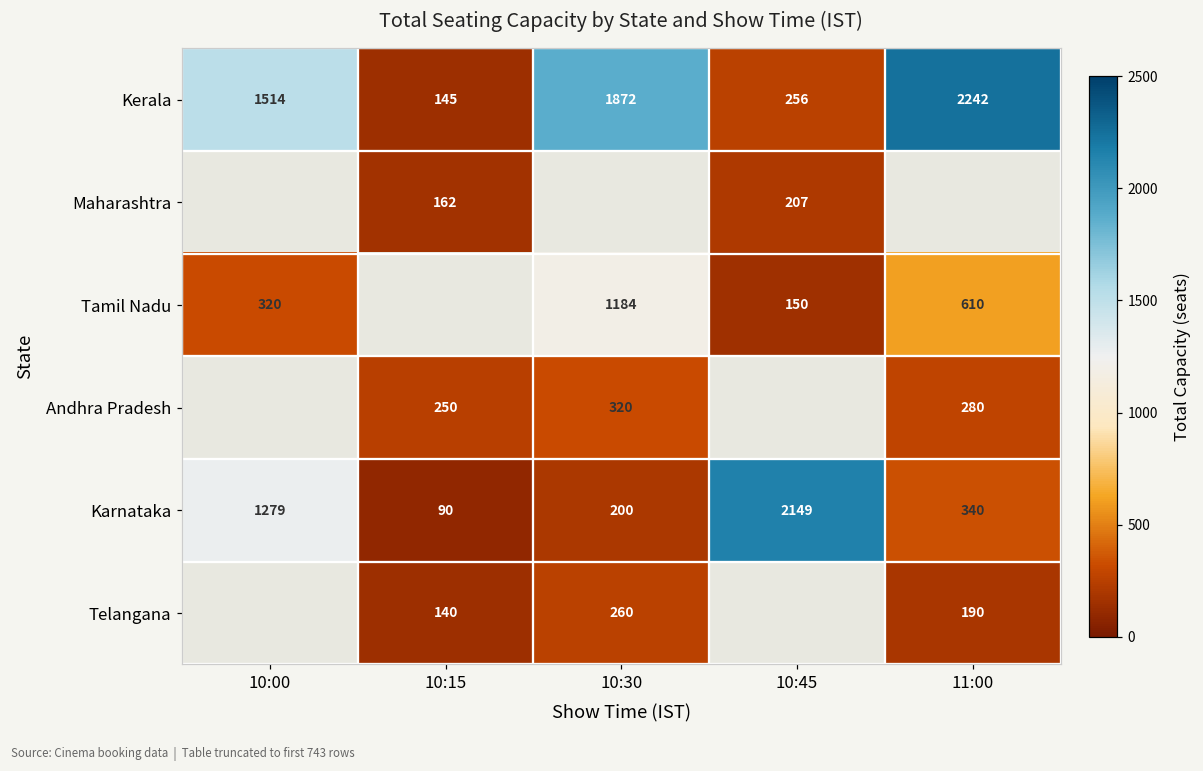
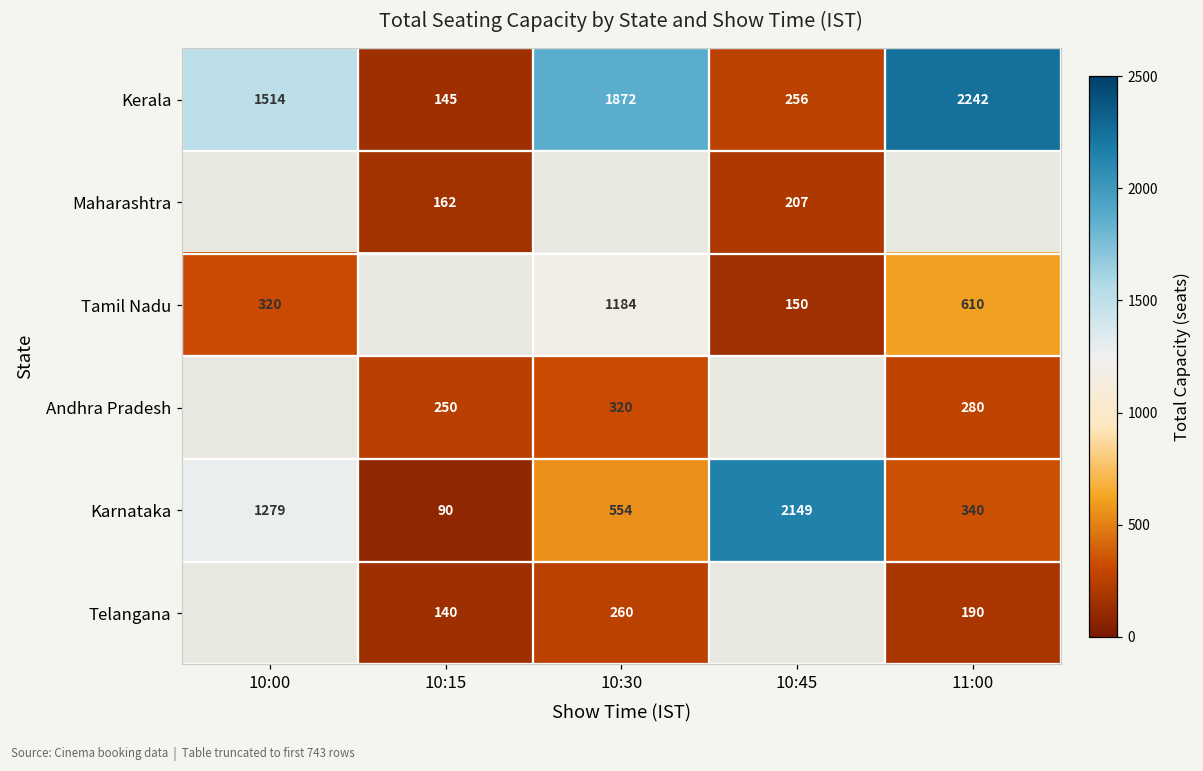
  {
    "Kerala": {
      "10:00": 1514,
      "10:15": 145,
      "10:30": 1872,
      "10:45": 256,
      "11:00": 2242
    },
    "Maharashtra": {
      "10:15": 162,
      "10:45": 207
    },
    "Tamil Nadu": {
      "10:00": 320,
      "10:30": 1184,
      "10:45": 150,
      "11:00": 610
    },
    "Andhra Pradesh": {
      "10:15": 250,
      "10:30": 320,
      "11:00": 280
    },
    "Karnataka": {
      "10:00": 1279,
      "10:15": 90,
-     "10:30": 200,
+     "10:30": 554,
      "10:45": 2149,
      "11:00": 340
    },
    "Telangana": {
      "10:15": 140,
      "10:30": 260,
      "11:00": 190
    }
  }
